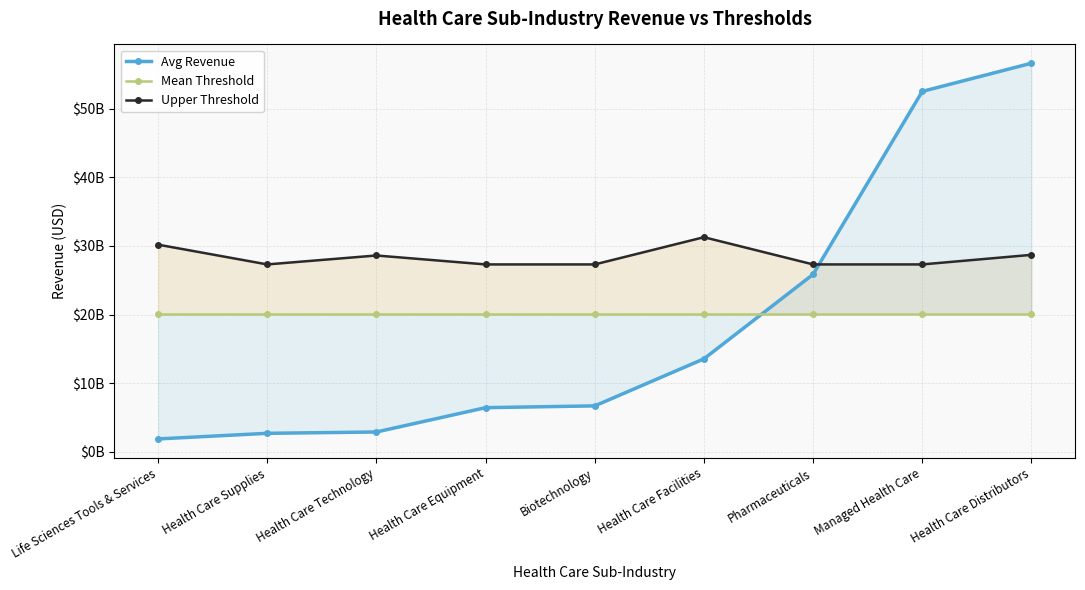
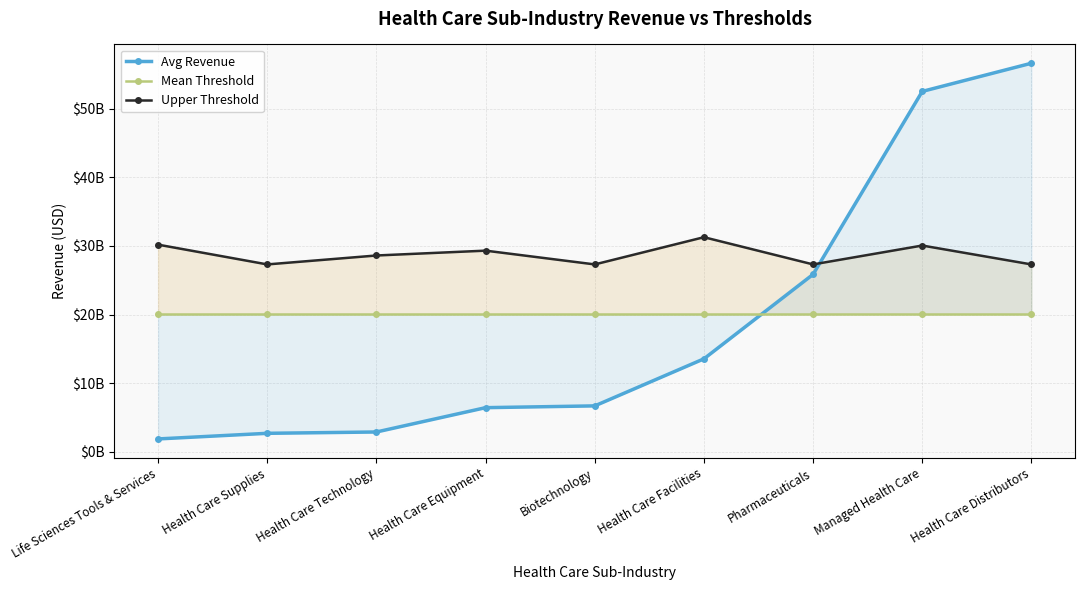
  {
    "Mean Threshold": {
      "Pharmaceuticals": "$20000000000",
      "Managed Health Care": "$20000000000",
      "Health Care Distributors": "$20000000000"
    },
    "Upper Threshold": {
      "Life Sciences Tools & Services": "$30000000000",
      "Health Care Supplies": "$27000000000",
      "Health Care Technology": "$29000000000",
-     "Health Care Equipment": "$27000000000",
+     "Health Care Equipment": "$29000000000",
      "Biotechnology": "$27000000000",
      "Health Care Facilities": "$31000000000",
      "Pharmaceuticals": "$27000000000",
-     "Managed Health Care": "$27000000000",
-     "Health Care Distributors": "$29000000000"
+     "Managed Health Care": "$30000000000",
+     "Health Care Distributors": "$27000000000"
    }
  }
